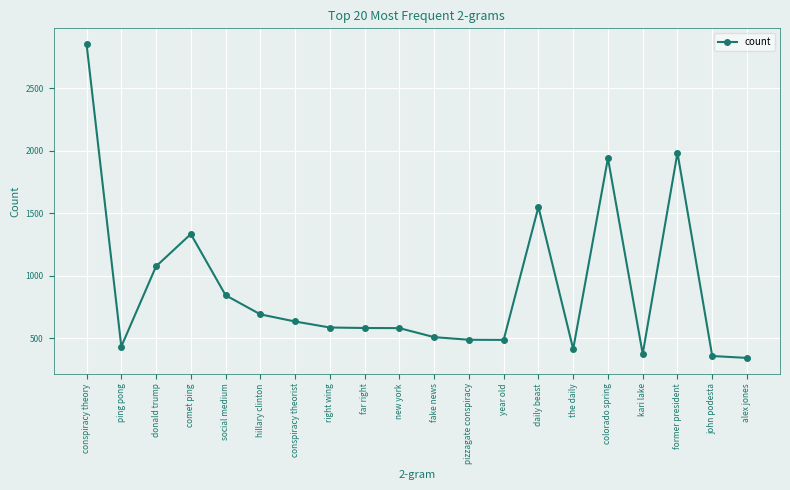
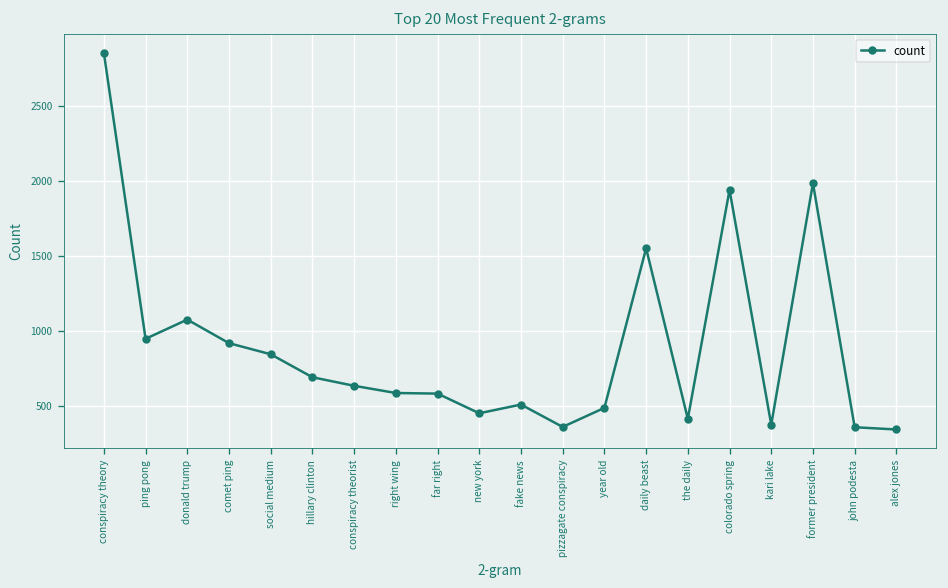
  {
    "conspiracy theory": 2850,
-   "ping pong": 430,
+   "ping pong": 950,
    "donald trump": 1080,
-   "comet ping": 1330,
+   "comet ping": 920,
    "social medium": 840,
    "hillary clinton": 690,
    "conspiracy theorist": 630,
    "right wing": 590,
    "far right": 580,
-   "new york": 580,
+   "new york": 450,
    "fake news": 510,
-   "pizzagate conspiracy": 490,
+   "pizzagate conspiracy": 360,
    "year old": 490,
    "daily beast": 1550,
    "the daily": 410,
    "colorado spring": 1940,
    "kari lake": 380,
    "former president": 1980,
    "john podesta": 360,
    "alex jones": 340
  }
